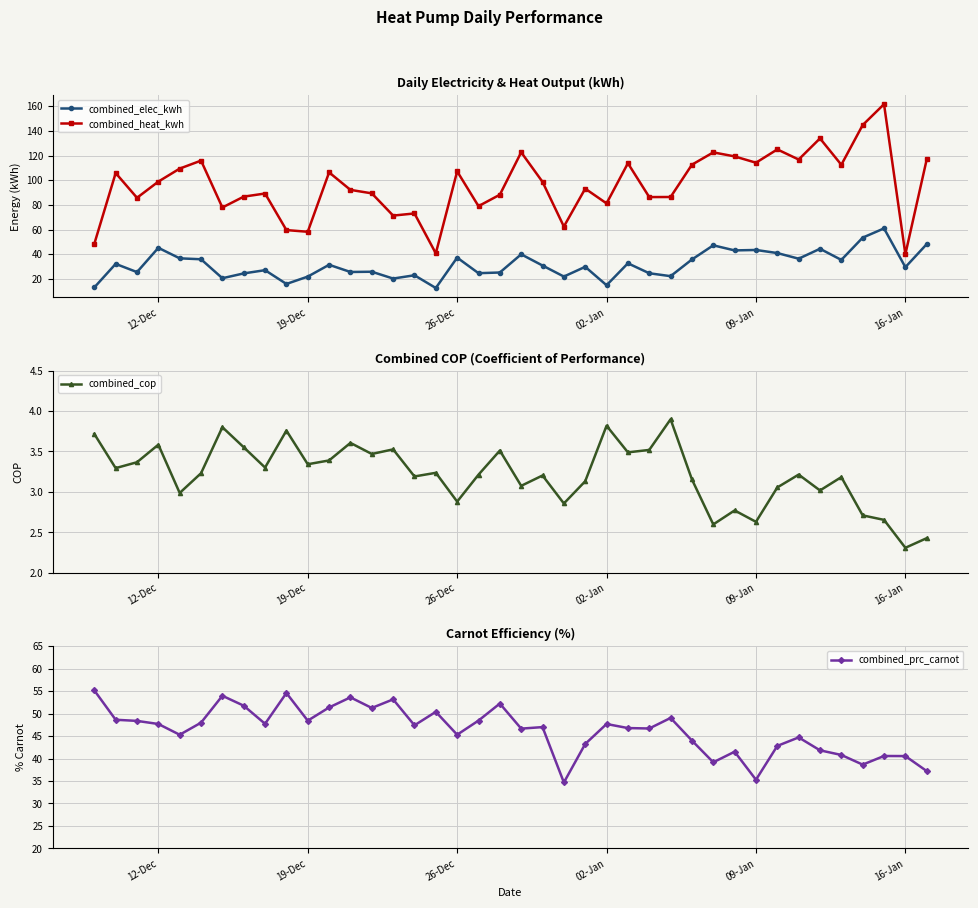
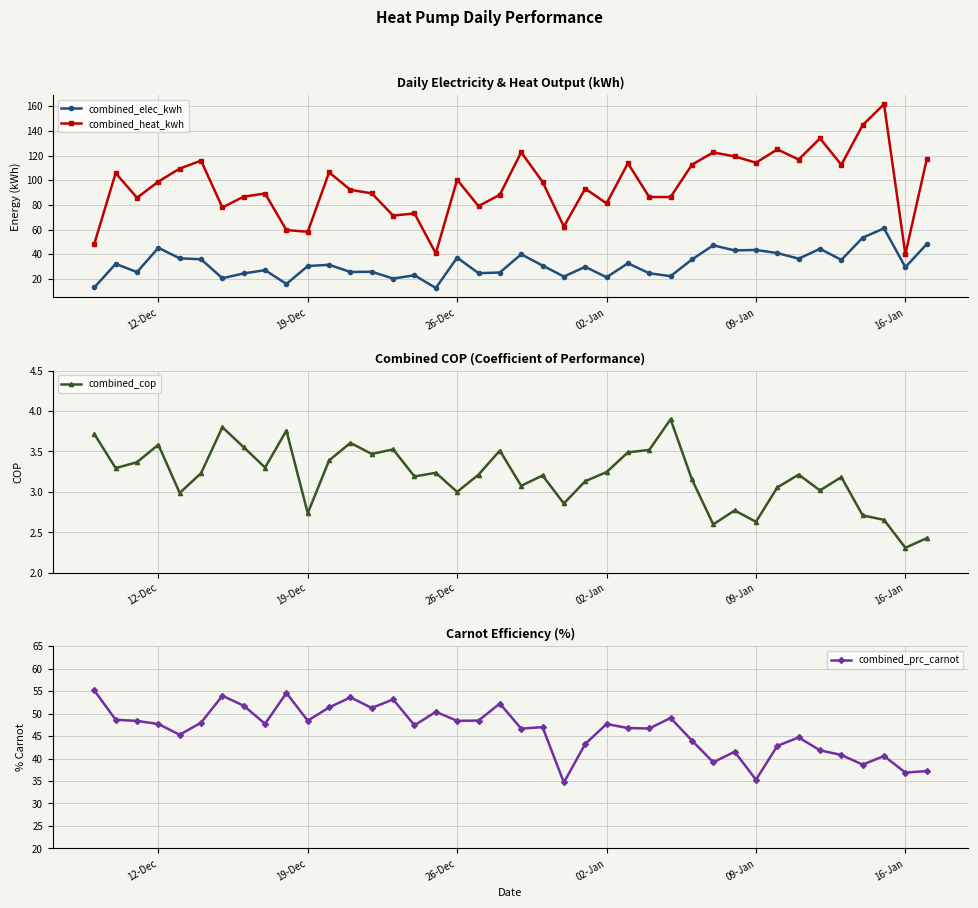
  {
    "Daily Electricity & Heat Output (kWh)": {
      "combined_elec_kwh": {
        "12-Dec": 45,
-       "19-Dec": 22,
+       "19-Dec": 30,
        "26-Dec": 37,
-       "02-Jan": 15,
+       "02-Jan": 21,
        "09-Jan": 43,
        "16-Jan": 29
      },
      "combined_heat_kwh": {
        "12-Dec": 99,
        "19-Dec": 58,
-       "26-Dec": 107,
+       "26-Dec": 100,
        "02-Jan": 81,
        "09-Jan": 114,
        "16-Jan": 40
      }
    },
    "Combined COP (Coefficient of Performance)": {
      "12-Dec": 3.6,
-     "19-Dec": 3.3,
-     "26-Dec": 2.9,
-     "02-Jan": 3.8,
+     "19-Dec": 2.7,
+     "26-Dec": 3.0,
+     "02-Jan": 3.2,
      "09-Jan": 2.6,
      "16-Jan": 2.3
    },
    "Carnot Efficiency (%)": {
      "12-Dec": 48,
      "19-Dec": 48,
-     "26-Dec": 45,
+     "26-Dec": 48,
      "02-Jan": 48,
      "09-Jan": 35,
-     "16-Jan": 41
+     "16-Jan": 37
    }
  }
